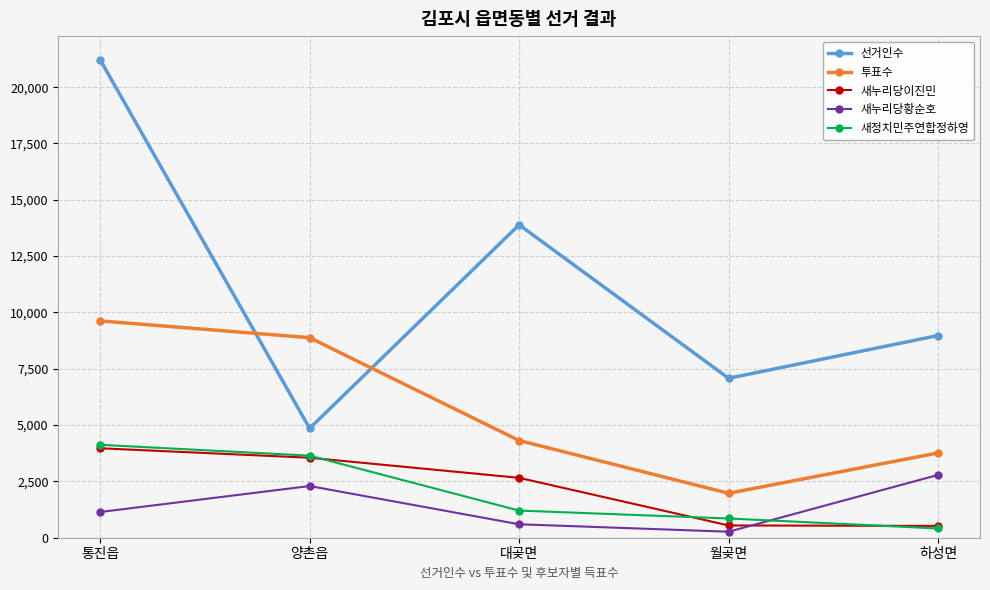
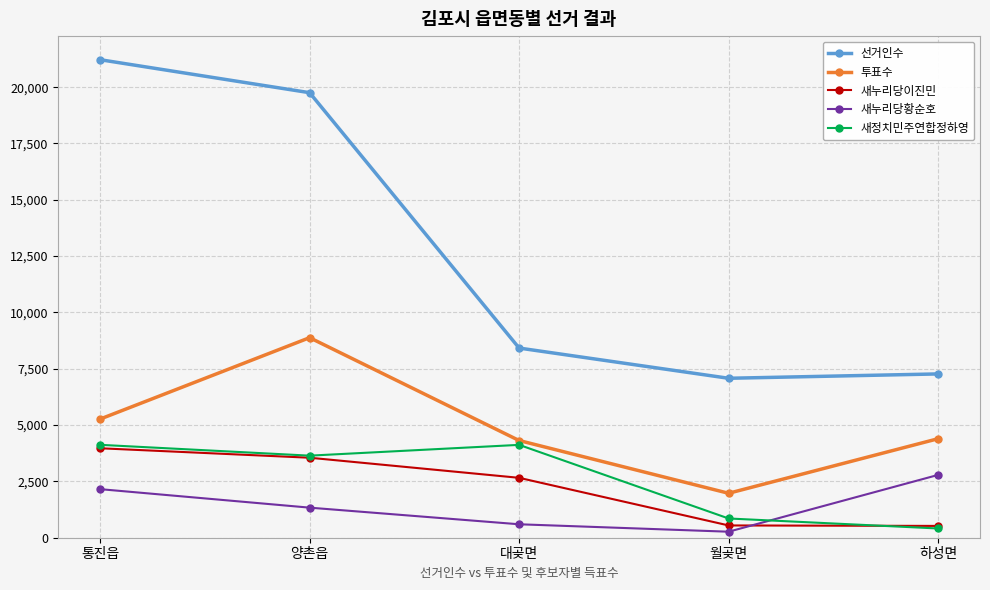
  {
    "선거인수": {
      "통진읍": "21,200",
-     "양촌읍": "4,900",
-     "대곶면": "13,900",
+     "양촌읍": "19,800",
+     "대곶면": "8,400",
      "월곶면": "7,100",
-     "하성면": "9,000"
+     "하성면": "7,300"
    },
    "투표수": {
-     "통진읍": "9,600",
+     "통진읍": "5,300",
      "양촌읍": "8,900",
      "대곶면": "4,300",
      "월곶면": "2,000",
-     "하성면": "3,800"
+     "하성면": "4,400"
    },
    "새누리당이진민": {
      "통진읍": "4,000",
      "대곶면": "2,700",
      "월곶면": "500",
      "하성면": "500"
    },
    "새누리당황순호": {
-     "통진읍": "1,100",
-     "양촌읍": "2,300",
+     "통진읍": "2,200",
+     "양촌읍": "1,300",
      "대곶면": "600",
      "월곶면": "300",
      "하성면": "2,800"
    },
    "새정치민주연합정하영": {
      "통진읍": "4,100",
-     "대곶면": "1,200",
+     "대곶면": "4,100",
      "월곶면": "900",
      "하성면": "400"
    }
  }
